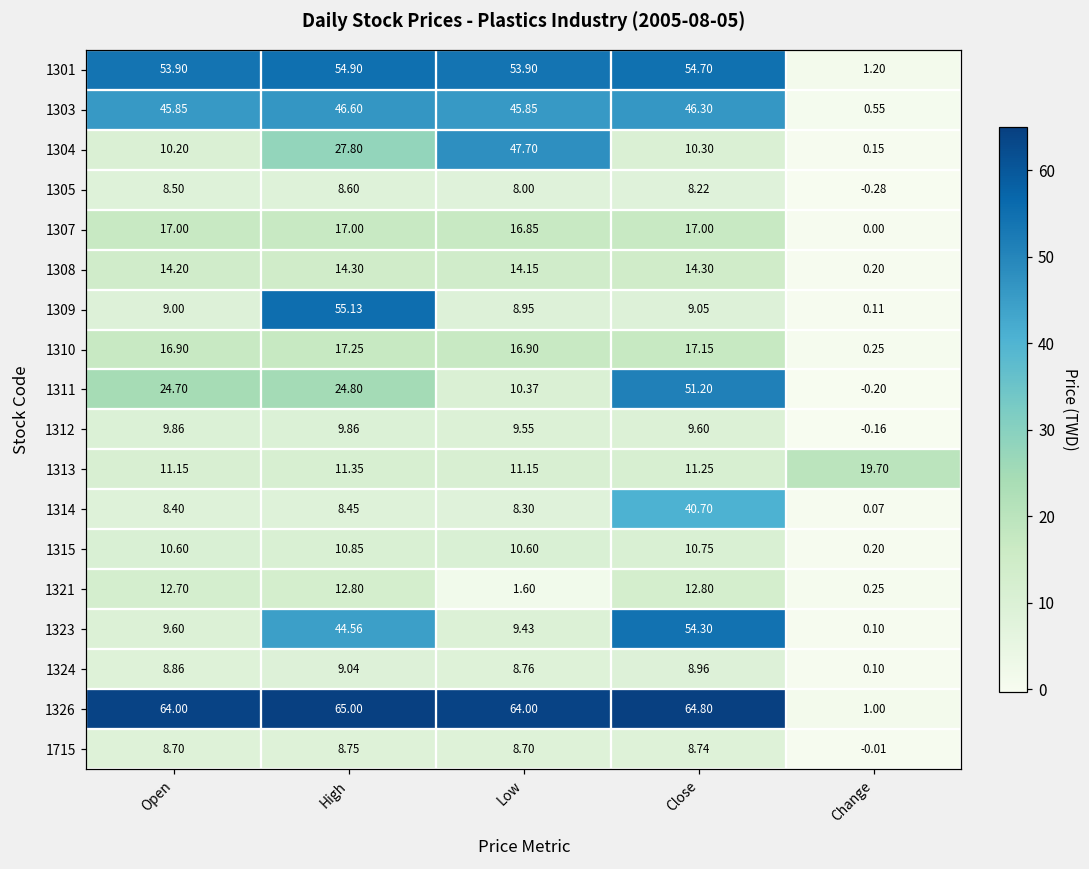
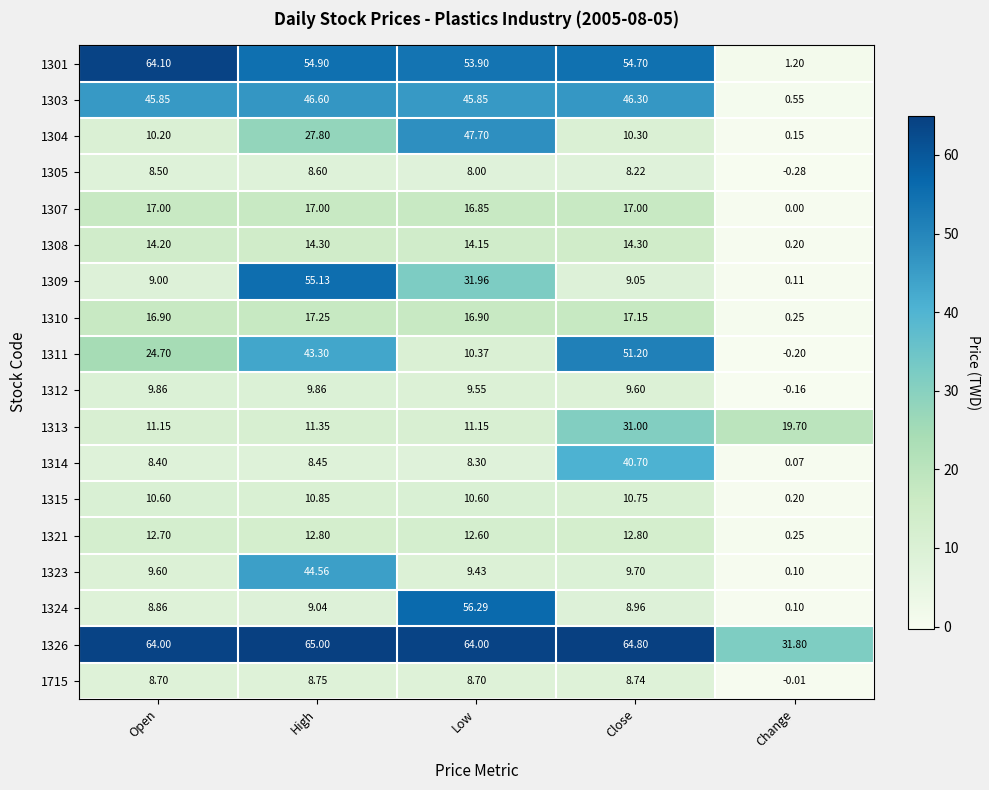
  {
    "1301": {
-     "Open": 53.90,
+     "Open": 64.10,
      "High": 54.90,
      "Low": 53.90,
      "Close": 54.70,
      "Change": 1.20
    },
    "1303": {
      "Open": 45.85,
      "High": 46.60,
      "Low": 45.85,
      "Close": 46.30,
      "Change": 0.55
    },
    "1304": {
      "Open": 10.20,
      "High": 27.80,
      "Low": 47.70,
      "Close": 10.30,
      "Change": 0.15
    },
    "1305": {
      "Open": 8.50,
      "High": 8.60,
      "Low": 8.00,
      "Close": 8.22,
      "Change": -0.28
    },
    "1307": {
      "Open": 17.00,
      "High": 17.00,
      "Low": 16.85,
      "Close": 17.00,
      "Change": 0.00
    },
    "1308": {
      "Open": 14.20,
      "High": 14.30,
      "Low": 14.15,
      "Close": 14.30,
      "Change": 0.20
    },
    "1309": {
      "Open": 9.00,
      "High": 55.13,
-     "Low": 8.95,
+     "Low": 31.96,
      "Close": 9.05,
      "Change": 0.11
    },
    "1310": {
      "Open": 16.90,
      "High": 17.25,
      "Low": 16.90,
      "Close": 17.15,
      "Change": 0.25
    },
    "1311": {
      "Open": 24.70,
-     "High": 24.80,
+     "High": 43.30,
      "Low": 10.37,
      "Close": 51.20,
      "Change": -0.20
    },
    "1312": {
      "Open": 9.86,
      "High": 9.86,
      "Low": 9.55,
      "Close": 9.60,
      "Change": -0.16
    },
    "1313": {
      "Open": 11.15,
      "High": 11.35,
      "Low": 11.15,
-     "Close": 11.25,
+     "Close": 31.00,
      "Change": 19.70
    },
    "1314": {
      "Open": 8.40,
      "High": 8.45,
      "Low": 8.30,
      "Close": 40.70,
      "Change": 0.07
    },
    "1315": {
      "Open": 10.60,
      "High": 10.85,
      "Low": 10.60,
      "Close": 10.75,
      "Change": 0.20
    },
    "1321": {
      "Open": 12.70,
      "High": 12.80,
-     "Low": 1.60,
+     "Low": 12.60,
      "Close": 12.80,
      "Change": 0.25
    },
    "1323": {
      "Open": 9.60,
      "High": 44.56,
      "Low": 9.43,
-     "Close": 54.30,
+     "Close": 9.70,
      "Change": 0.10
    },
    "1324": {
      "Open": 8.86,
      "High": 9.04,
-     "Low": 8.76,
+     "Low": 56.29,
      "Close": 8.96,
      "Change": 0.10
    },
    "1326": {
      "Open": 64.00,
      "High": 65.00,
      "Low": 64.00,
      "Close": 64.80,
-     "Change": 1.00
+     "Change": 31.80
    },
    "1715": {
      "Open": 8.70,
      "High": 8.75,
      "Low": 8.70,
      "Close": 8.74,
      "Change": -0.01
    }
  }
